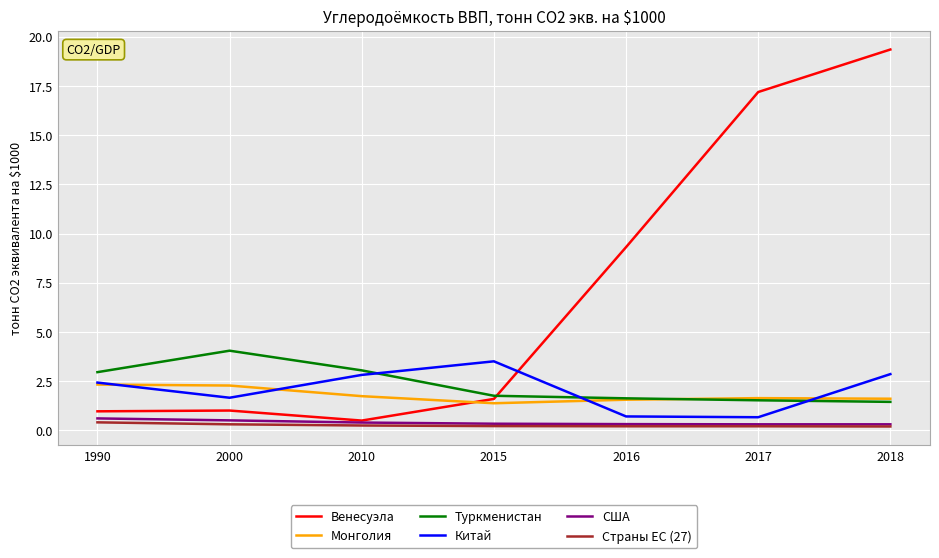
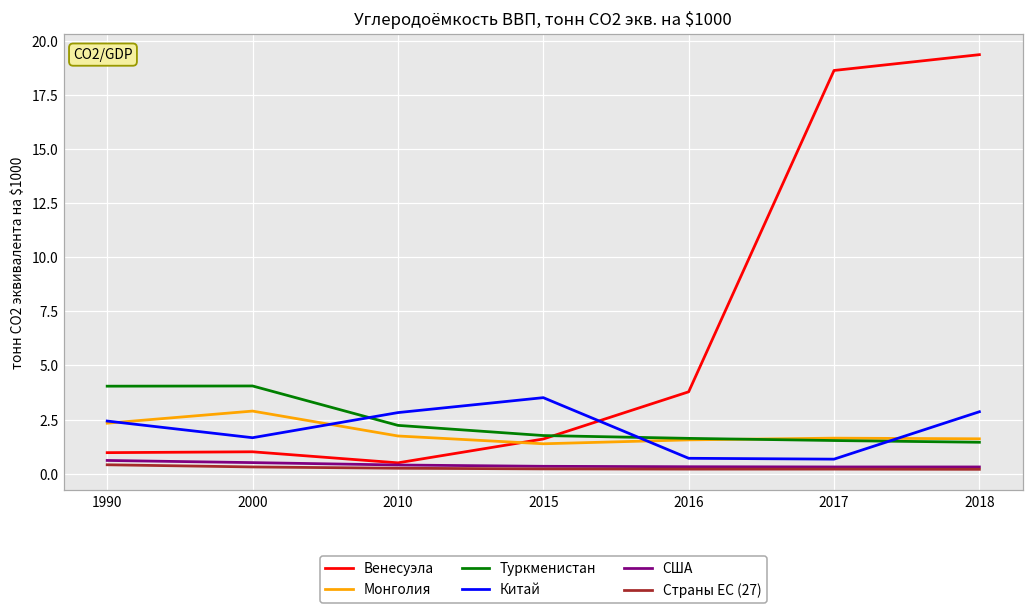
  {
    "Венесуэла": {
      "1990": 1.0,
      "2000": 1.0,
      "2015": 1.6,
-     "2016": 9.3,
-     "2017": 17.2,
+     "2016": 3.8,
+     "2017": 18.6,
      "2018": 19.4
    },
    "Монголия": {
-     "2000": 2.3,
+     "2000": 2.9,
      "2010": 1.7,
      "2015": 1.4,
      "2018": 1.6
    },
    "Туркменистан": {
-     "1990": 3.0,
+     "1990": 4.0,
      "2000": 4.1,
-     "2010": 3.1,
+     "2010": 2.2,
      "2015": 1.8,
      "2018": 1.5
    },
    "Китай": {
      "2000": 1.7,
      "2010": 2.8,
      "2015": 3.5,
      "2016": 0.7,
      "2017": 0.7,
      "2018": 2.9
    },
    "США": {
      "1990": 0.6,
      "2000": 0.5
    },
    "Страны ЕС (27)": {
      "1990": 0.4,
      "2000": 0.3,
      "2010": 0.3
    }
  }
